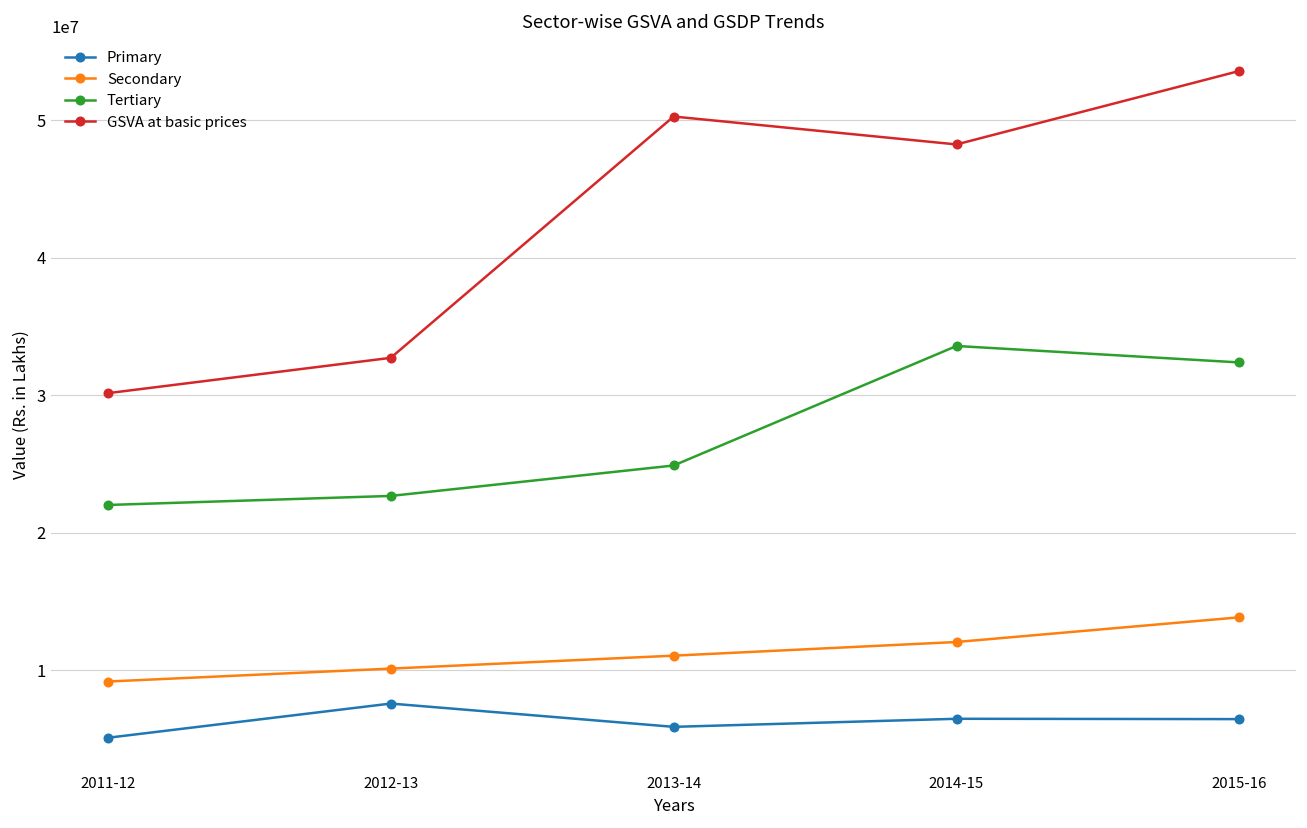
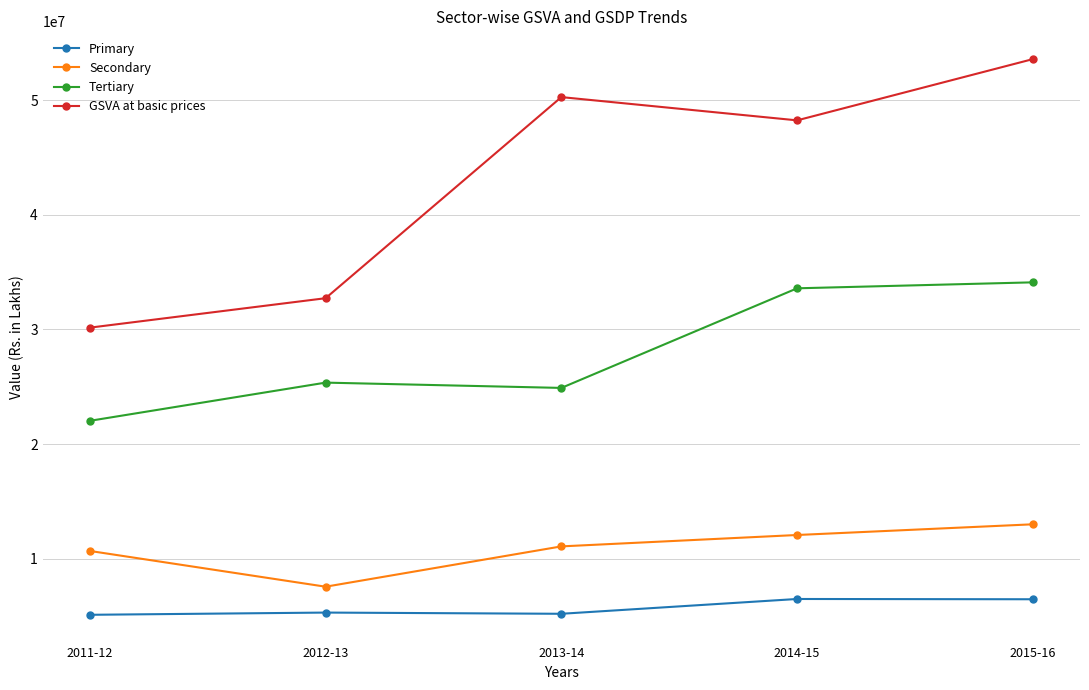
  {
    "Primary": {
      "2011-12": 5100000,
-     "2012-13": 7600000,
-     "2013-14": 5900000,
+     "2012-13": 5300000,
+     "2013-14": 5200000,
      "2014-15": 6500000,
      "2015-16": 6500000
    },
    "Secondary": {
-     "2011-12": 9200000,
-     "2012-13": 10100000,
+     "2011-12": 10700000,
+     "2012-13": 7600000,
      "2013-14": 11100000,
      "2014-15": 12100000,
-     "2015-16": 13900000
+     "2015-16": 13000000
    },
    "Tertiary": {
      "2011-12": 22000000,
-     "2012-13": 22700000,
+     "2012-13": 25400000,
      "2013-14": 24900000,
      "2014-15": 33600000,
-     "2015-16": 32400000
+     "2015-16": 34100000
    },
    "GSVA at basic prices": {
      "2011-12": 30200000,
      "2012-13": 32700000,
      "2013-14": 50300000,
      "2014-15": 48200000,
      "2015-16": 53600000
    }
  }
